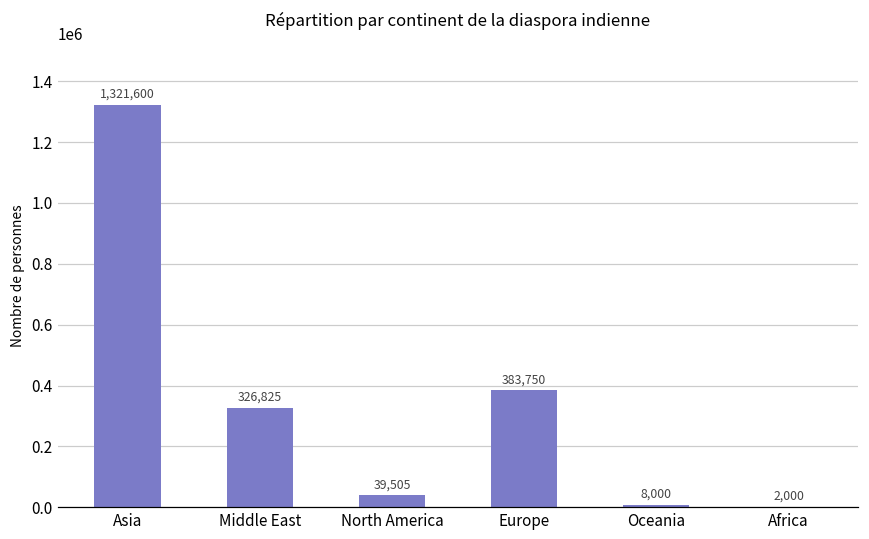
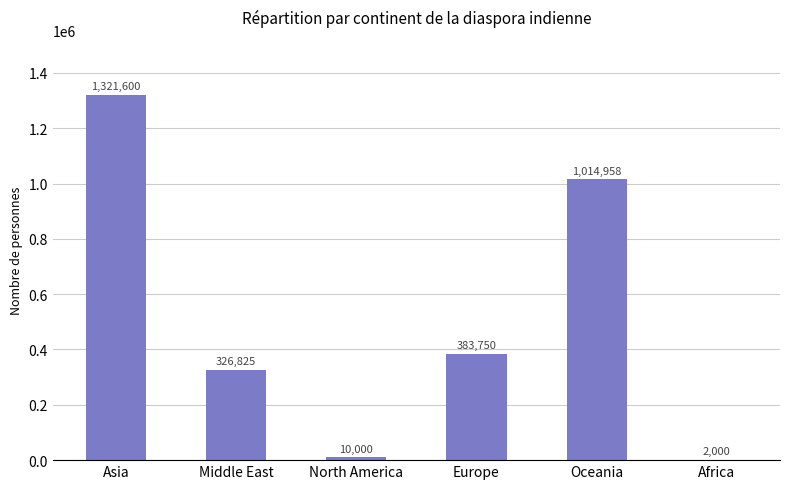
  {
    "Asia": "1,321,600",
    "Middle East": "326,825",
-   "North America": "39,505",
+   "North America": "10,000",
    "Europe": "383,750",
-   "Oceania": "8,000",
+   "Oceania": "1,014,958",
    "Africa": "2,000"
  }
